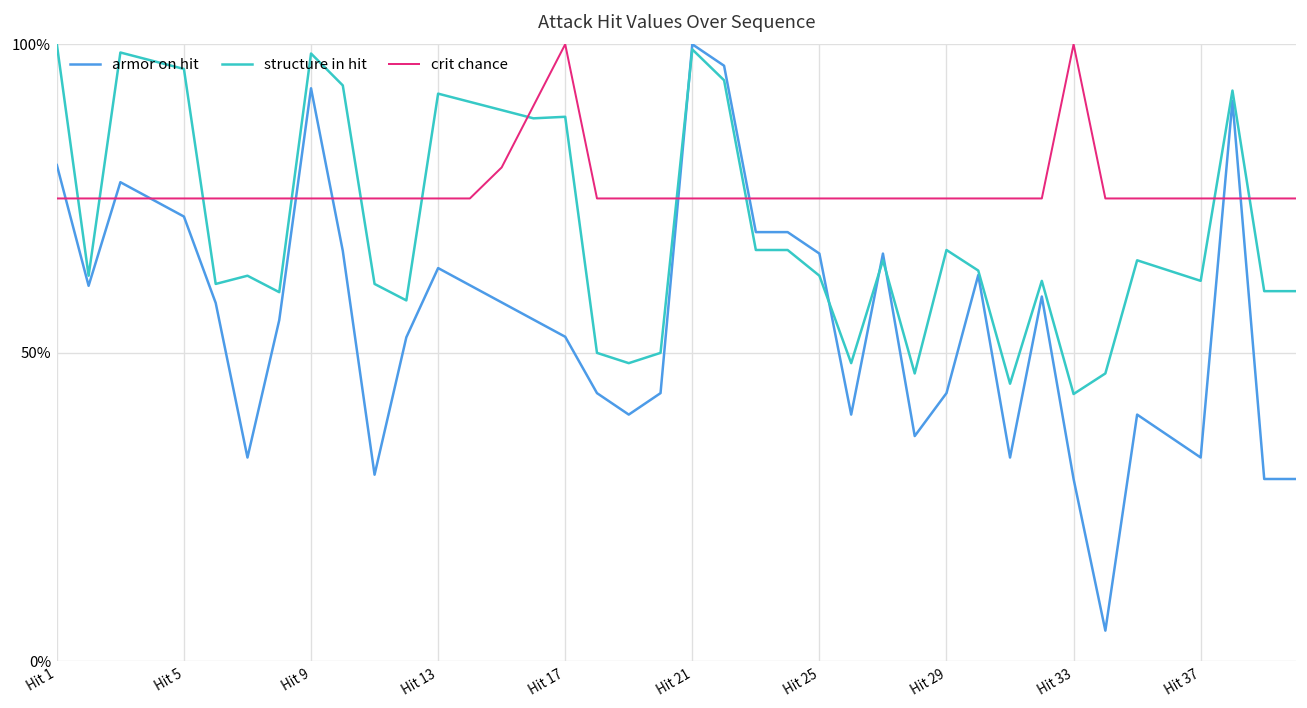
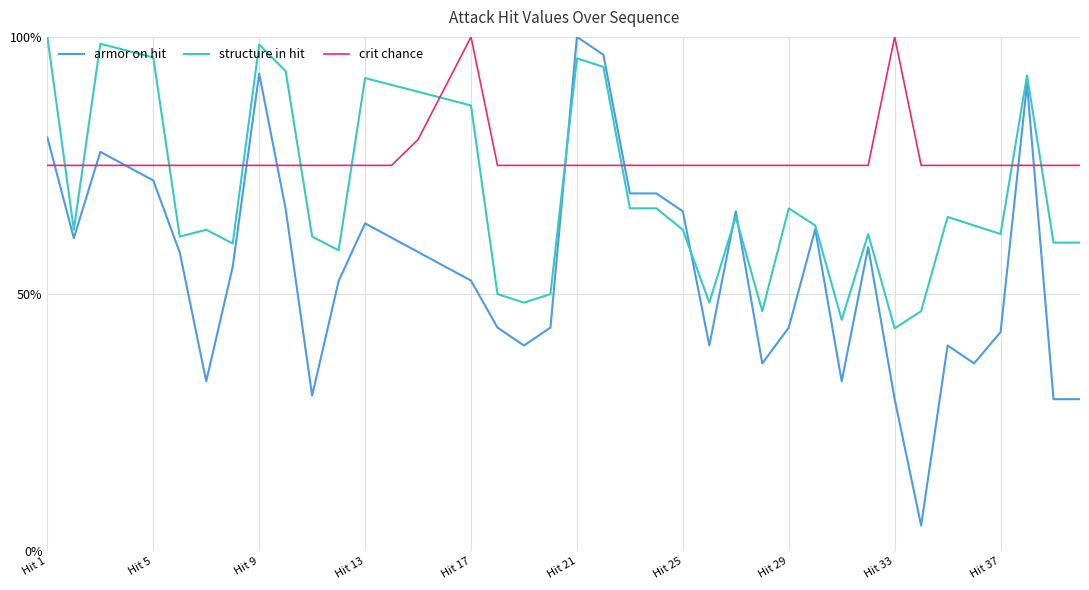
  {
    "armor on hit": {
      "Hit 1": "80%",
      "Hit 5": "72%",
      "Hit 9": "93%",
      "Hit 13": "64%",
      "Hit 17": "53%",
      "Hit 21": "100%",
      "Hit 25": "66%",
      "Hit 29": "43%",
      "Hit 33": "30%",
-     "Hit 37": "33%"
+     "Hit 37": "43%"
    },
    "structure in hit": {
      "Hit 1": "100%",
      "Hit 5": "96%",
      "Hit 9": "99%",
      "Hit 13": "92%",
-     "Hit 17": "88%",
-     "Hit 21": "99%",
+     "Hit 17": "87%",
+     "Hit 21": "96%",
      "Hit 25": "63%",
      "Hit 29": "67%",
      "Hit 33": "43%",
      "Hit 37": "62%"
    },
    "crit chance": {
      "Hit 1": "75%",
      "Hit 5": "75%",
      "Hit 9": "75%",
      "Hit 13": "75%",
      "Hit 17": "100%",
      "Hit 21": "75%",
      "Hit 25": "75%",
      "Hit 29": "75%",
      "Hit 33": "100%",
      "Hit 37": "75%"
    }
  }
